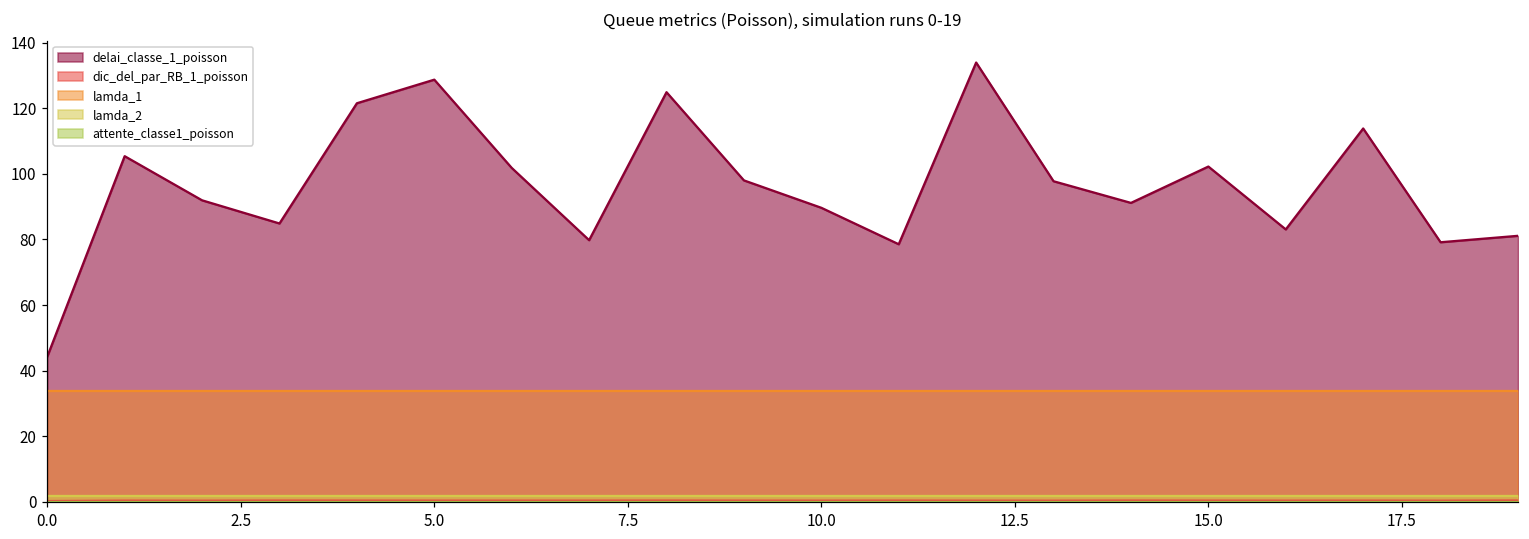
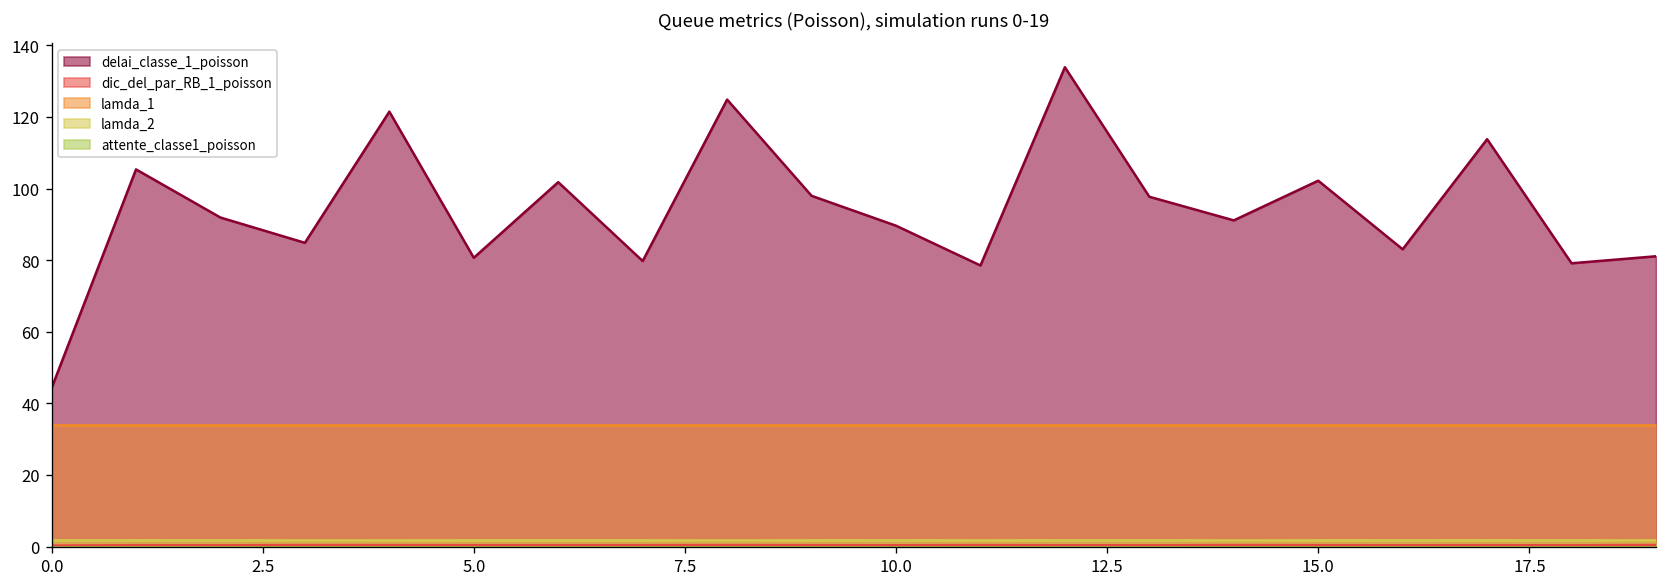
  {
    "delai_classe_1_poisson": {
      "0.0": 44,
-     "5.0": 129,
+     "5.0": 81,
      "10.0": 90,
      "15.0": 102
    },
    "lamda_1": {
      "0.0": 34,
      "5.0": 34,
      "10.0": 34,
      "15.0": 34
    }
  }
